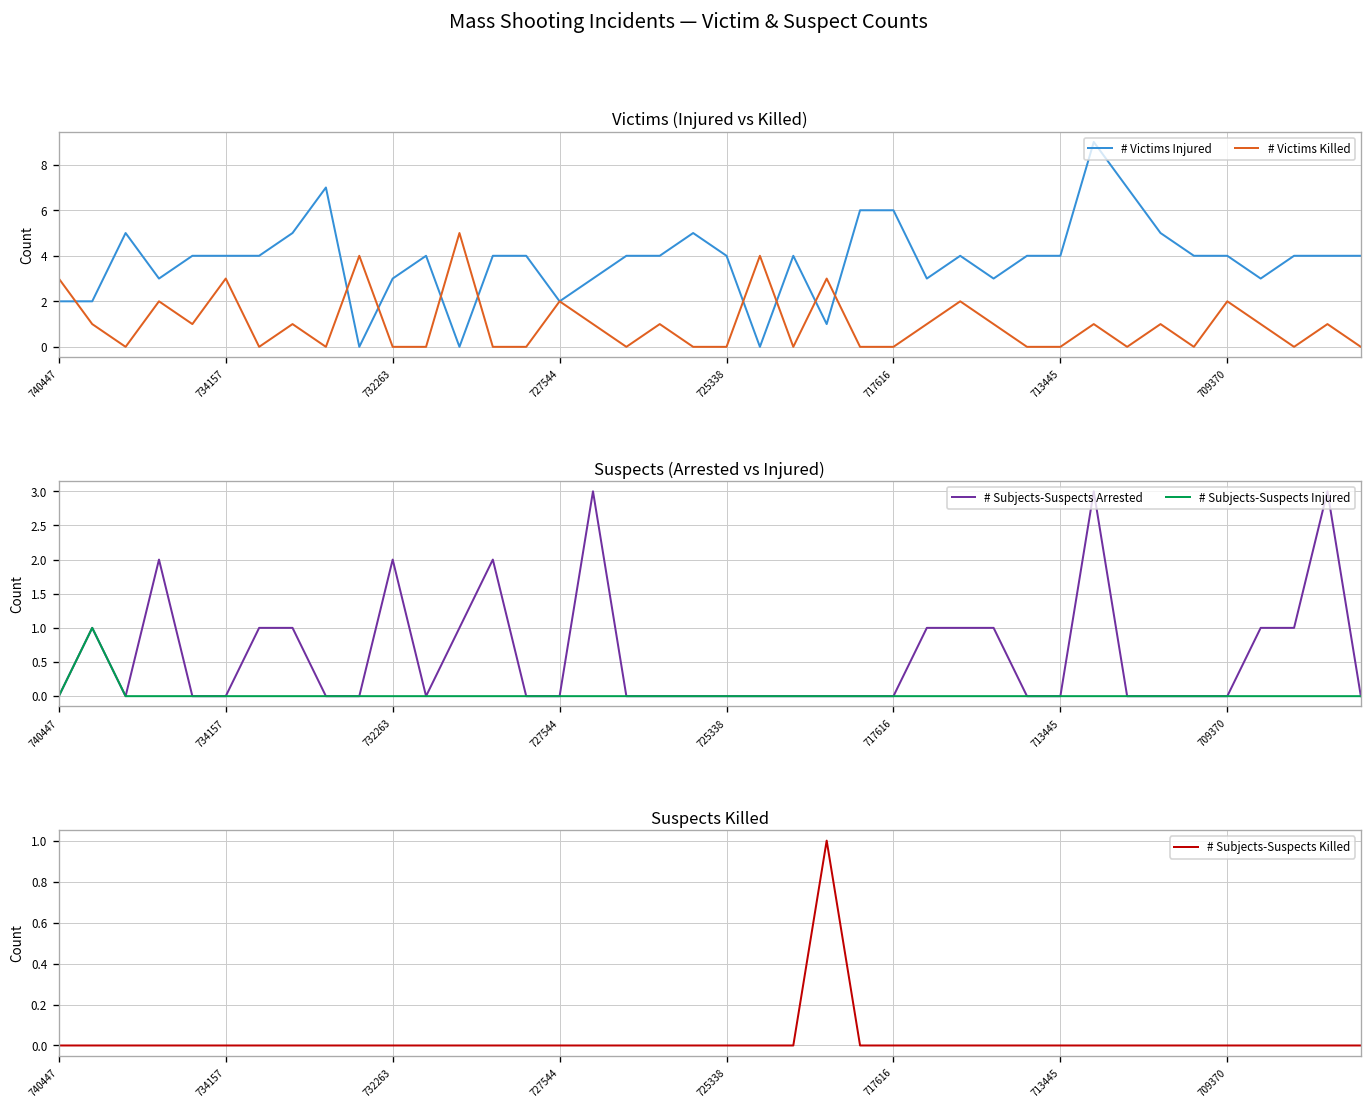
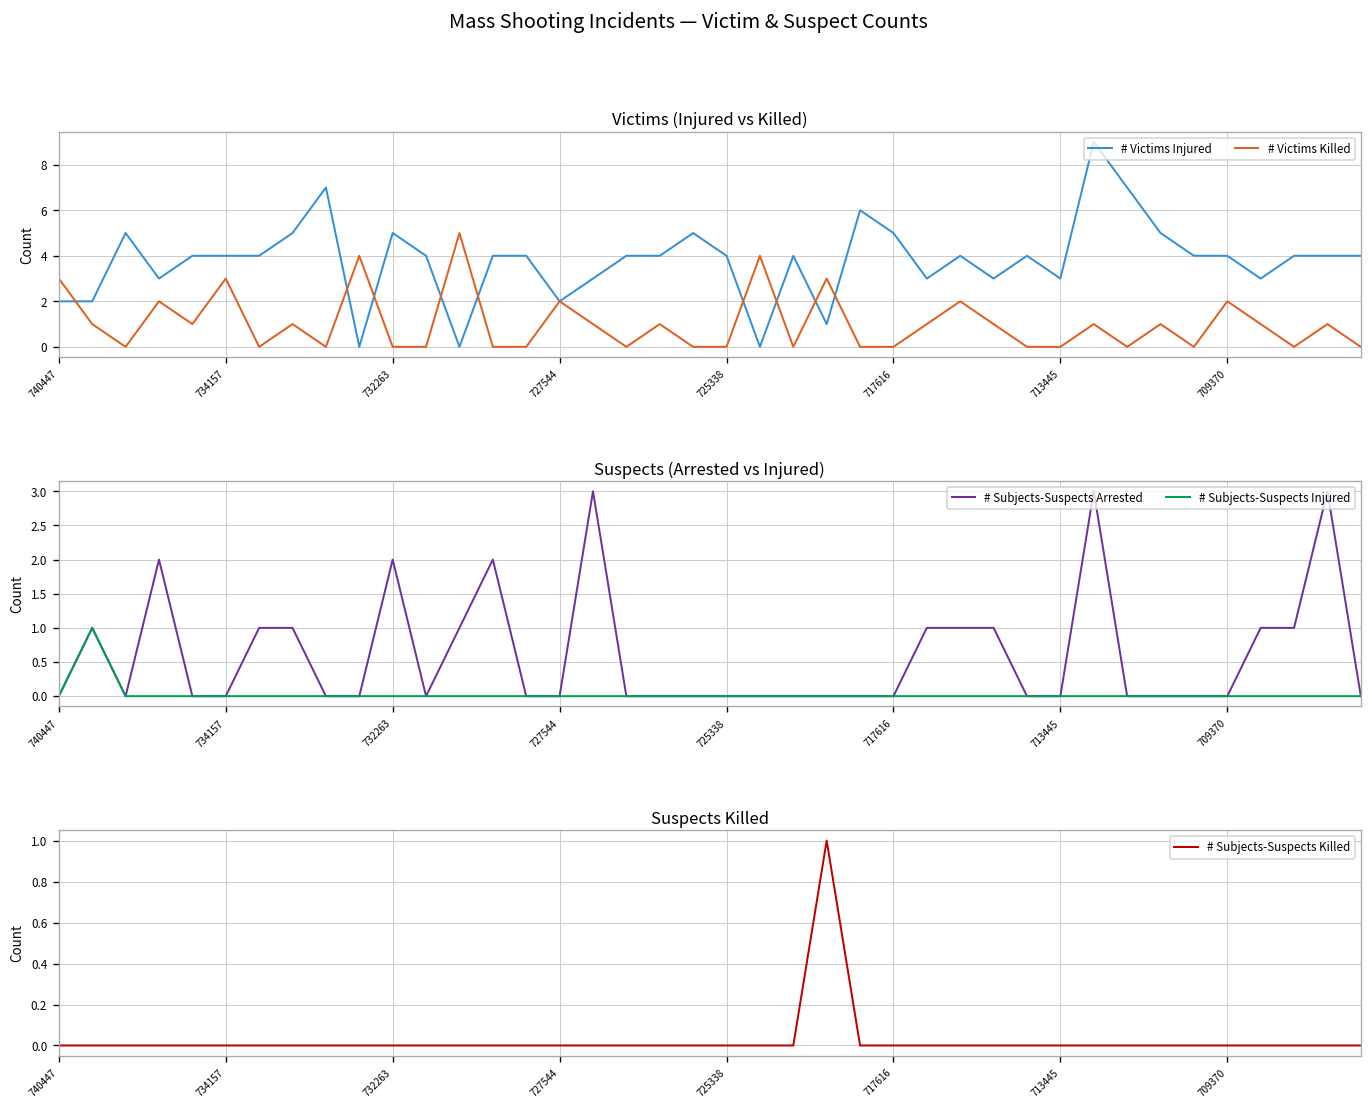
  {
    "Victims (Injured vs Killed)": {
      "# Victims Injured": {
        "740447": 2,
        "734157": 4,
-       "732263": 3,
+       "732263": 5,
        "725338": 4,
-       "717616": 6,
-       "713445": 4,
+       "717616": 5,
+       "713445": 3,
        "709370": 4
      },
      "# Victims Killed": {
        "740447": 3,
        "734157": 3,
        "732263": 0,
        "725338": 0,
        "717616": 0,
        "713445": 0,
        "709370": 2
      }
    },
    "Suspects (Arrested vs Injured)": {
      "# Subjects-Suspects Arrested": {
        "732263": 2.0
      },
      "# Subjects-Suspects Injured": {
        "732263": 0.0
      }
    },
    "Suspects Killed": {
      "740447": 0.00,
      "734157": 0.00,
      "732263": 0.00,
      "727544": 0.00,
      "725338": 0.00,
      "717616": 0.00,
      "713445": 0.00,
      "709370": 0.00
    }
  }
